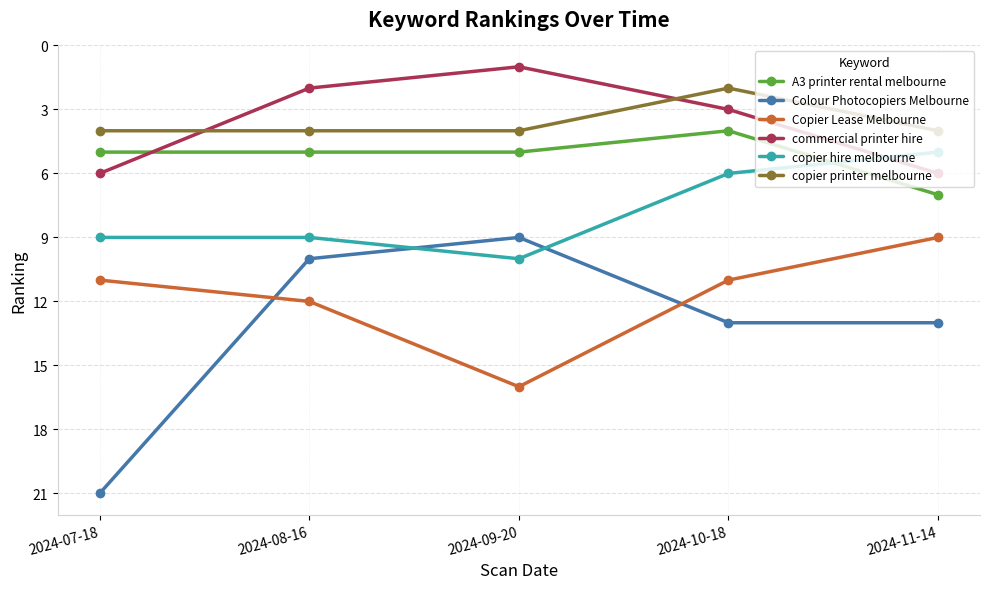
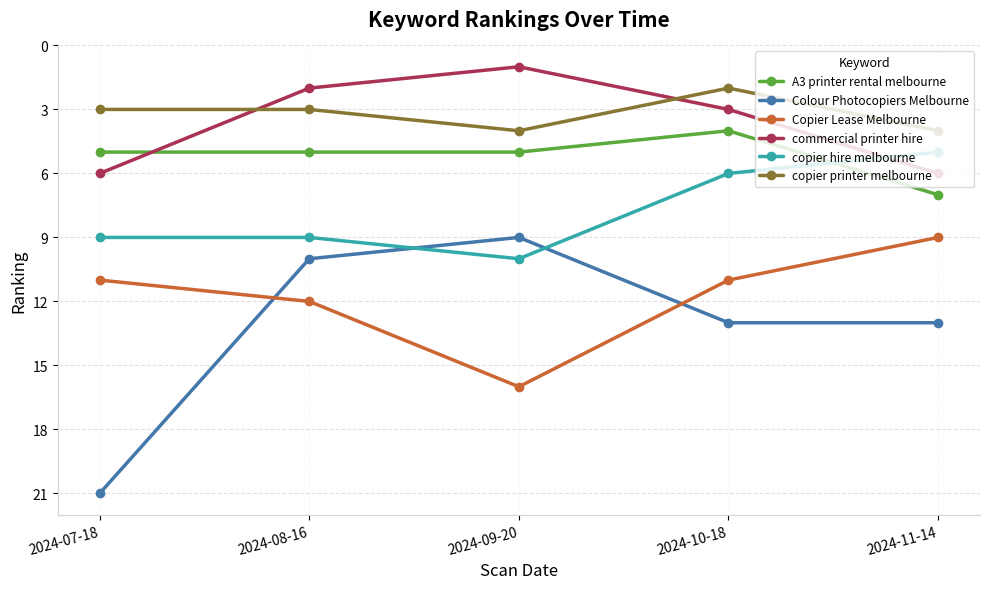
  {
    "A3 printer rental melbourne": {
      "2024-07-18": 5,
      "2024-08-16": 5,
      "2024-09-20": 5,
      "2024-10-18": 4,
      "2024-11-14": 7
    },
    "Copier Lease Melbourne": {
      "2024-07-18": 11,
      "2024-08-16": 12,
      "2024-09-20": 16,
      "2024-10-18": 11,
      "2024-11-14": 9
    },
    "commercial printer hire": {
      "2024-07-18": 6,
      "2024-08-16": 2,
      "2024-09-20": 1,
      "2024-10-18": 3
    },
    "copier printer melbourne": {
-     "2024-07-18": 4,
-     "2024-08-16": 4,
+     "2024-07-18": 3,
+     "2024-08-16": 3,
      "2024-09-20": 4,
      "2024-10-18": 2
    }
  }
